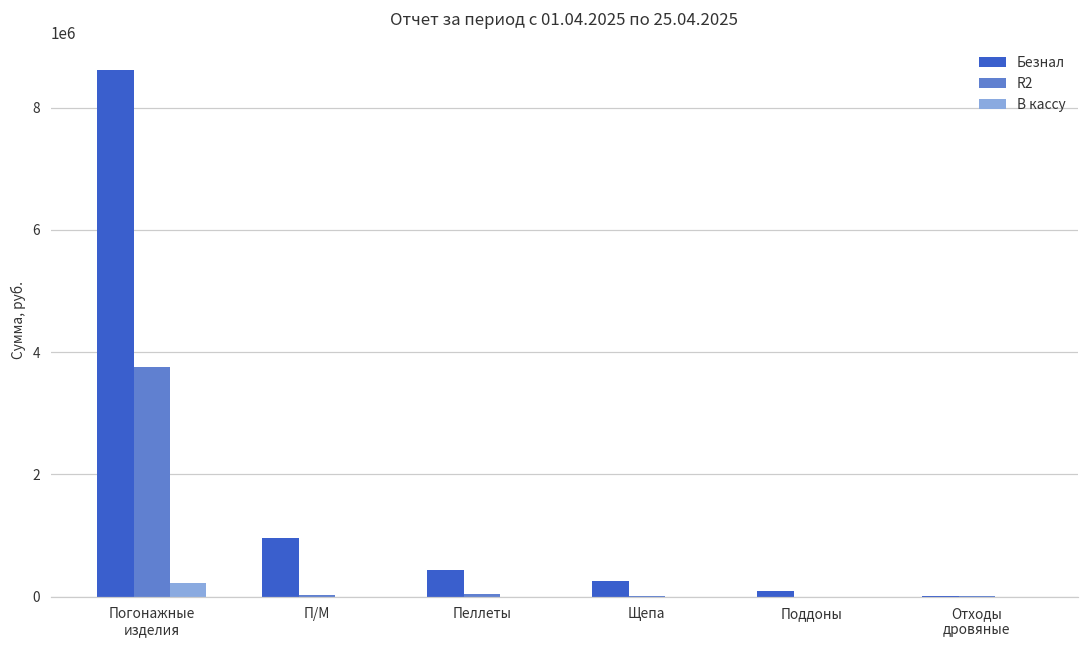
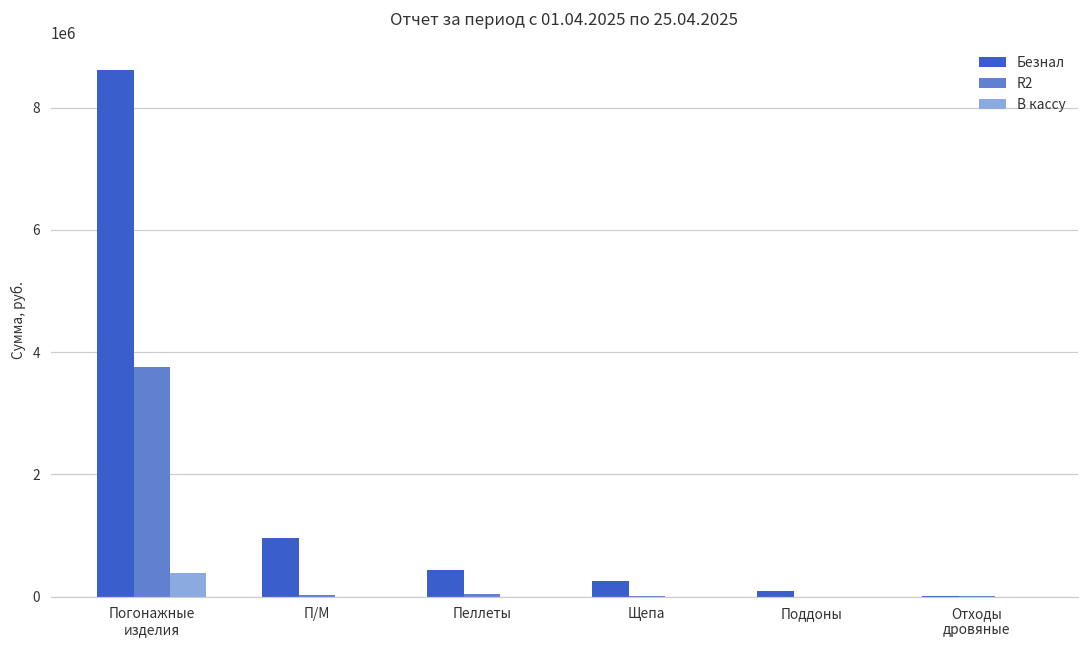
  {
    "В кассу": {
-     "Погонажные изделия": 200000,
+     "Погонажные изделия": 400000,
      "П/М": 0,
      "Пеллеты": 0,
      "Щепа": 0,
      "Поддоны": 0,
      "Отходы дровяные": 0
    }
  }
